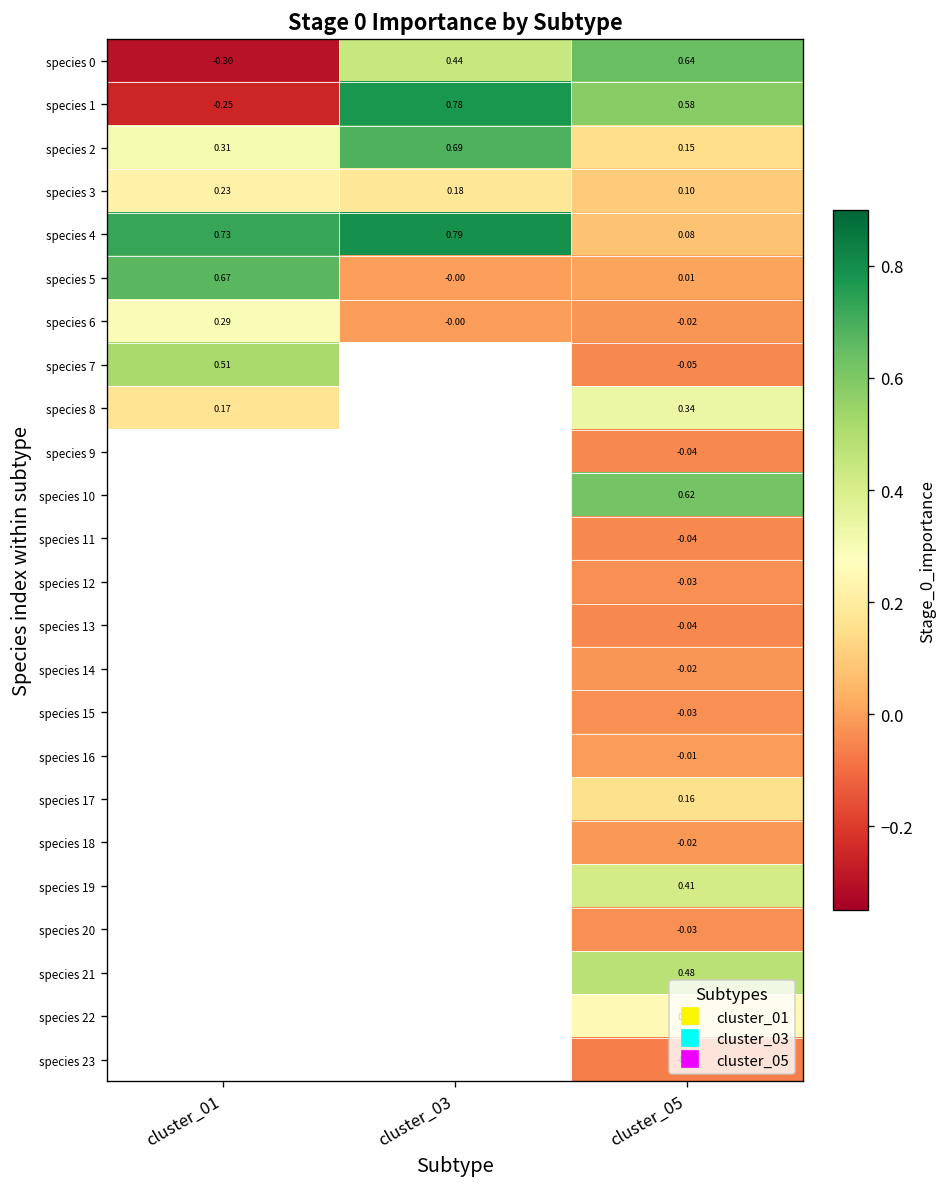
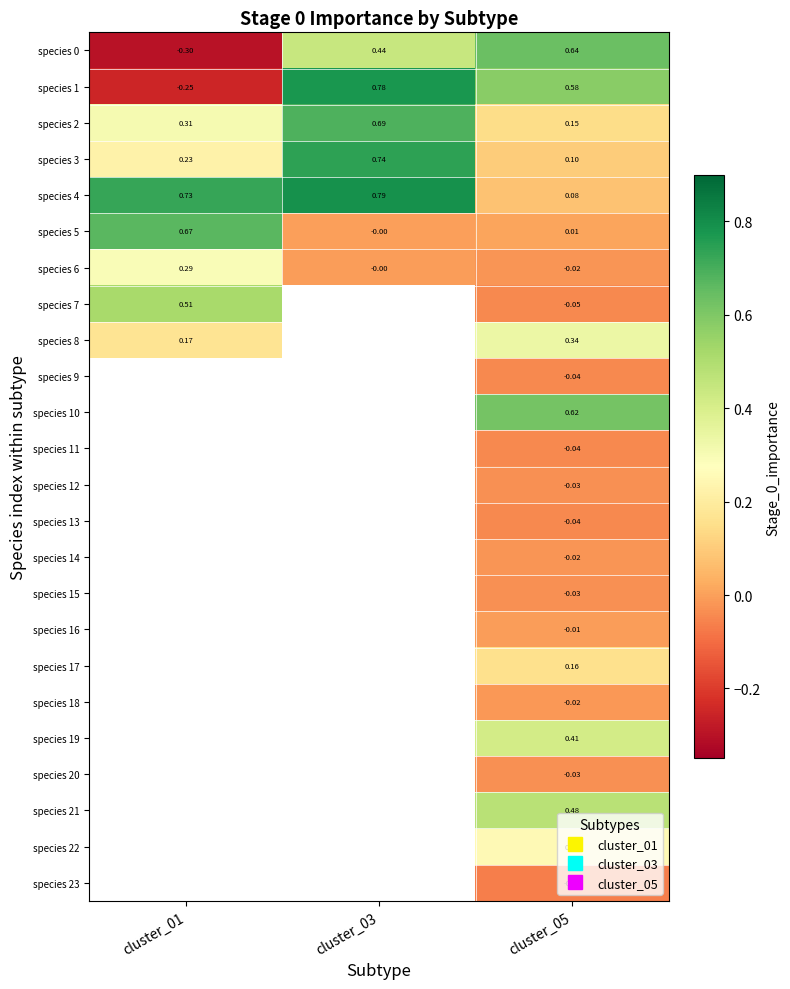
  {
    "species 0": {
      "cluster_01": -0.30,
      "cluster_03": 0.44,
      "cluster_05": 0.64
    },
    "species 1": {
      "cluster_01": -0.25,
      "cluster_03": 0.78,
      "cluster_05": 0.58
    },
    "species 2": {
      "cluster_01": 0.31,
      "cluster_03": 0.69,
      "cluster_05": 0.15
    },
    "species 3": {
      "cluster_01": 0.23,
-     "cluster_03": 0.18,
+     "cluster_03": 0.74,
      "cluster_05": 0.10
    },
    "species 4": {
      "cluster_01": 0.73,
      "cluster_03": 0.79,
      "cluster_05": 0.08
    },
    "species 5": {
      "cluster_01": 0.67,
      "cluster_03": -0.00,
      "cluster_05": 0.01
    },
    "species 6": {
      "cluster_01": 0.29,
      "cluster_03": -0.00,
      "cluster_05": -0.02
    },
    "species 7": {
      "cluster_01": 0.51,
      "cluster_05": -0.05
    },
    "species 8": {
      "cluster_01": 0.17,
      "cluster_05": 0.34
    },
    "species 9": {
      "cluster_05": -0.04
    },
    "species 10": {
      "cluster_05": 0.62
    },
    "species 11": {
      "cluster_05": -0.04
    },
    "species 12": {
      "cluster_05": -0.03
    },
    "species 13": {
      "cluster_05": -0.04
    },
    "species 14": {
      "cluster_05": -0.02
    },
    "species 15": {
      "cluster_05": -0.03
    },
    "species 16": {
      "cluster_05": -0.01
    },
    "species 17": {
      "cluster_05": 0.16
    },
    "species 18": {
      "cluster_05": -0.02
    },
    "species 19": {
      "cluster_05": 0.41
    },
    "species 20": {
      "cluster_05": -0.03
    }
  }
